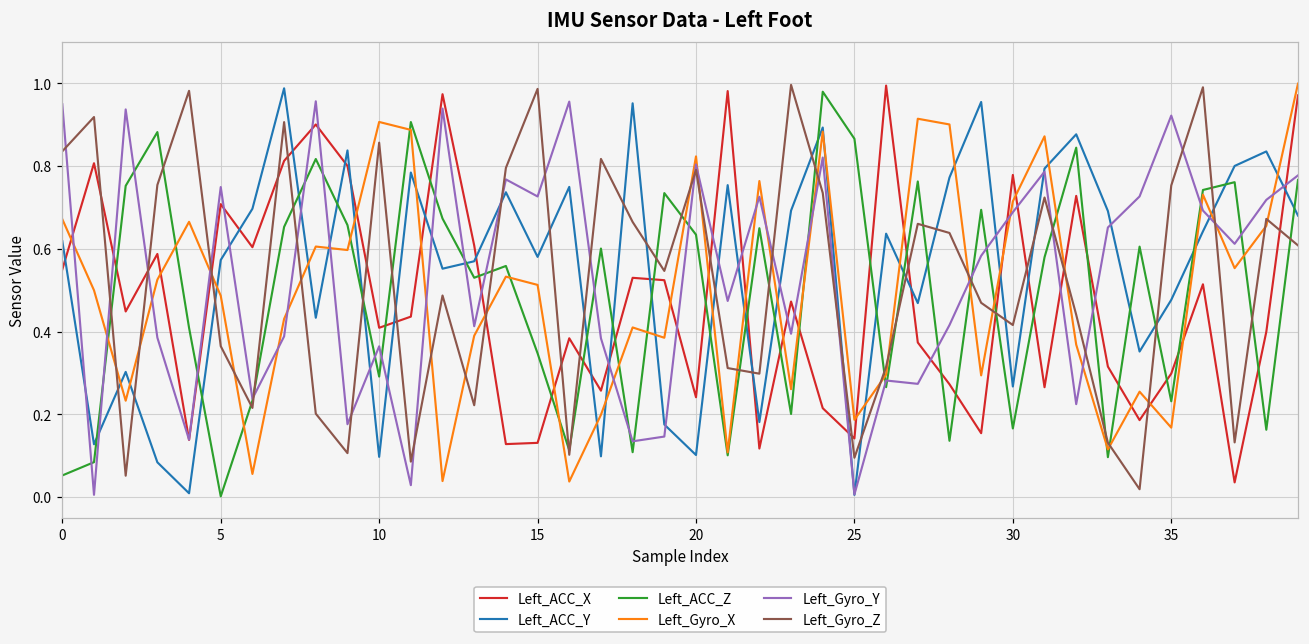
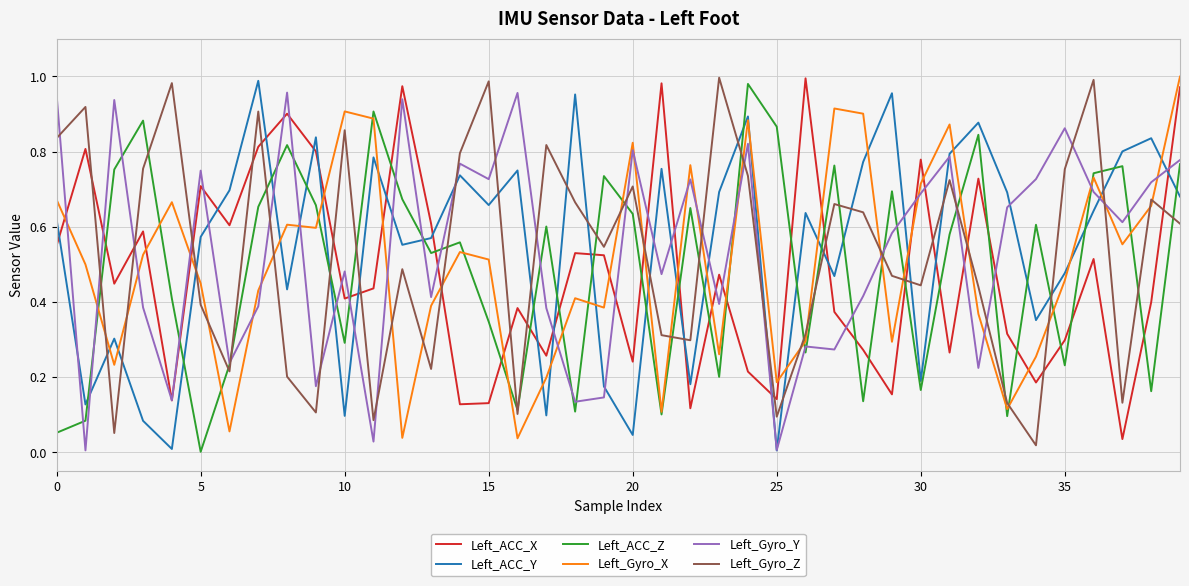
  {
    "Left_ACC_X": {
      "0": 0.55,
      "5": 0.71,
      "10": 0.41,
      "15": 0.13,
      "20": 0.24,
      "25": 0.14,
      "30": 0.78,
      "35": 0.30
    },
    "Left_ACC_Y": {
      "0": 0.62,
      "5": 0.57,
      "10": 0.10,
-     "15": 0.58,
-     "20": 0.10,
-     "30": 0.27,
+     "15": 0.66,
+     "20": 0.05,
+     "30": 0.19,
      "35": 0.48
    },
    "Left_ACC_Z": {
      "0": 0.05,
      "5": 0.00,
      "10": 0.29,
      "15": 0.35,
      "20": 0.63,
      "25": 0.87,
      "30": 0.17,
      "35": 0.23
    },
    "Left_Gyro_X": {
      "0": 0.67,
-     "5": 0.49,
+     "5": 0.45,
      "10": 0.91,
      "15": 0.51,
      "20": 0.82,
      "25": 0.19,
      "30": 0.71,
-     "35": 0.17
+     "35": 0.46
    },
    "Left_Gyro_Y": {
      "0": 0.95,
      "5": 0.75,
-     "10": 0.36,
+     "10": 0.48,
      "15": 0.73,
      "20": 0.80,
      "30": 0.69,
-     "35": 0.92
+     "35": 0.86
    },
    "Left_Gyro_Z": {
      "0": 0.84,
-     "5": 0.36,
+     "5": 0.39,
      "10": 0.86,
      "15": 0.99,
-     "20": 0.79,
+     "20": 0.71,
      "25": 0.10,
-     "30": 0.42,
+     "30": 0.44,
      "35": 0.75
    }
  }
